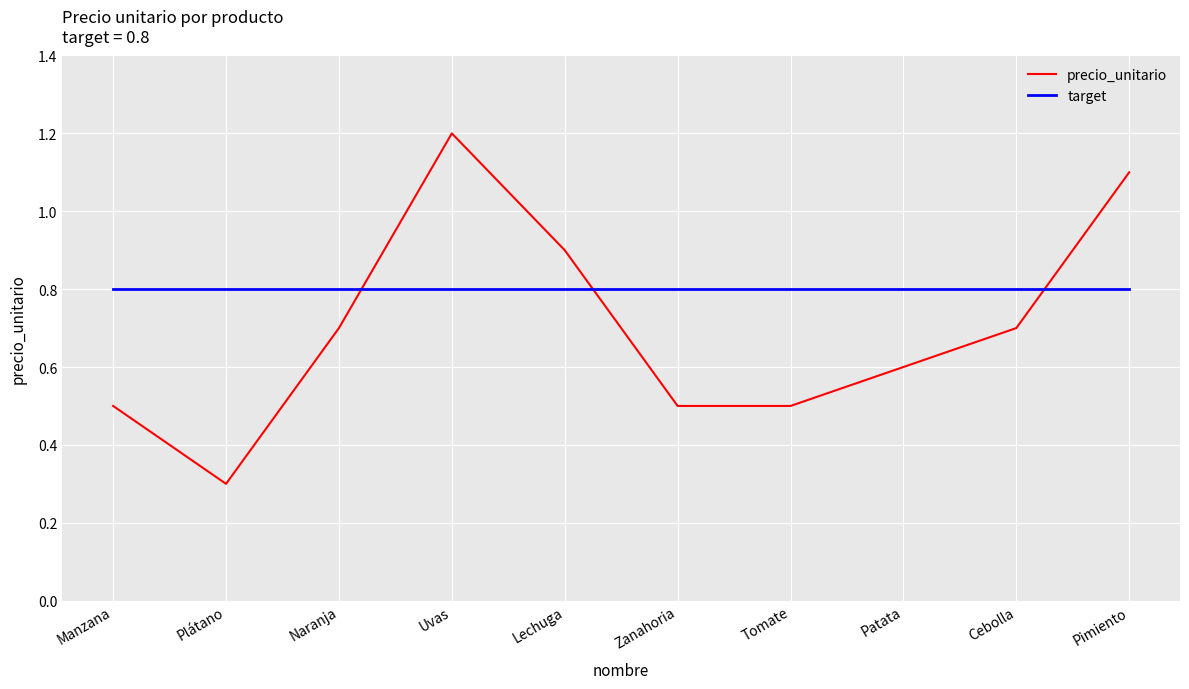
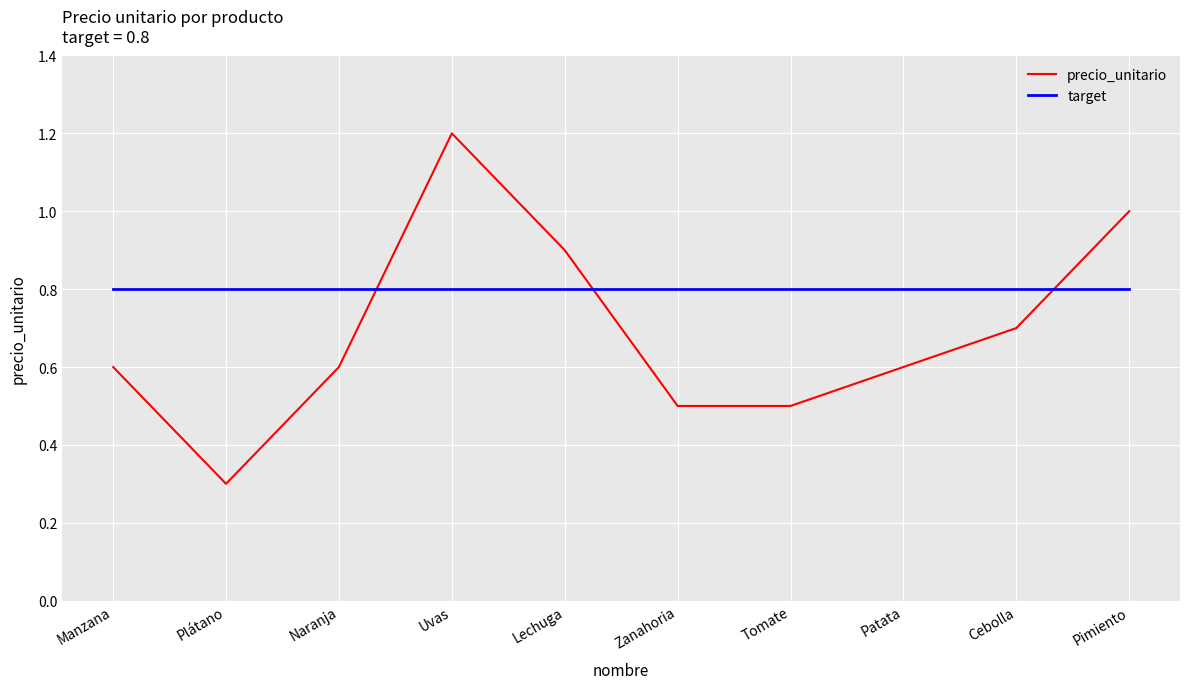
  {
    "precio_unitario": {
-     "Manzana": 0.5,
+     "Manzana": 0.6,
      "Plátano": 0.3,
-     "Naranja": 0.7,
+     "Naranja": 0.6,
      "Uvas": 1.2,
      "Lechuga": 0.9,
      "Zanahoria": 0.5,
      "Tomate": 0.5,
      "Patata": 0.6,
      "Cebolla": 0.7,
-     "Pimiento": 1.1
+     "Pimiento": 1.0
    },
    "target": {
      "Manzana": 0.8,
      "Plátano": 0.8,
      "Naranja": 0.8,
      "Uvas": 0.8,
      "Lechuga": 0.8,
      "Zanahoria": 0.8,
      "Tomate": 0.8,
      "Patata": 0.8,
      "Cebolla": 0.8,
      "Pimiento": 0.8
    }
  }
